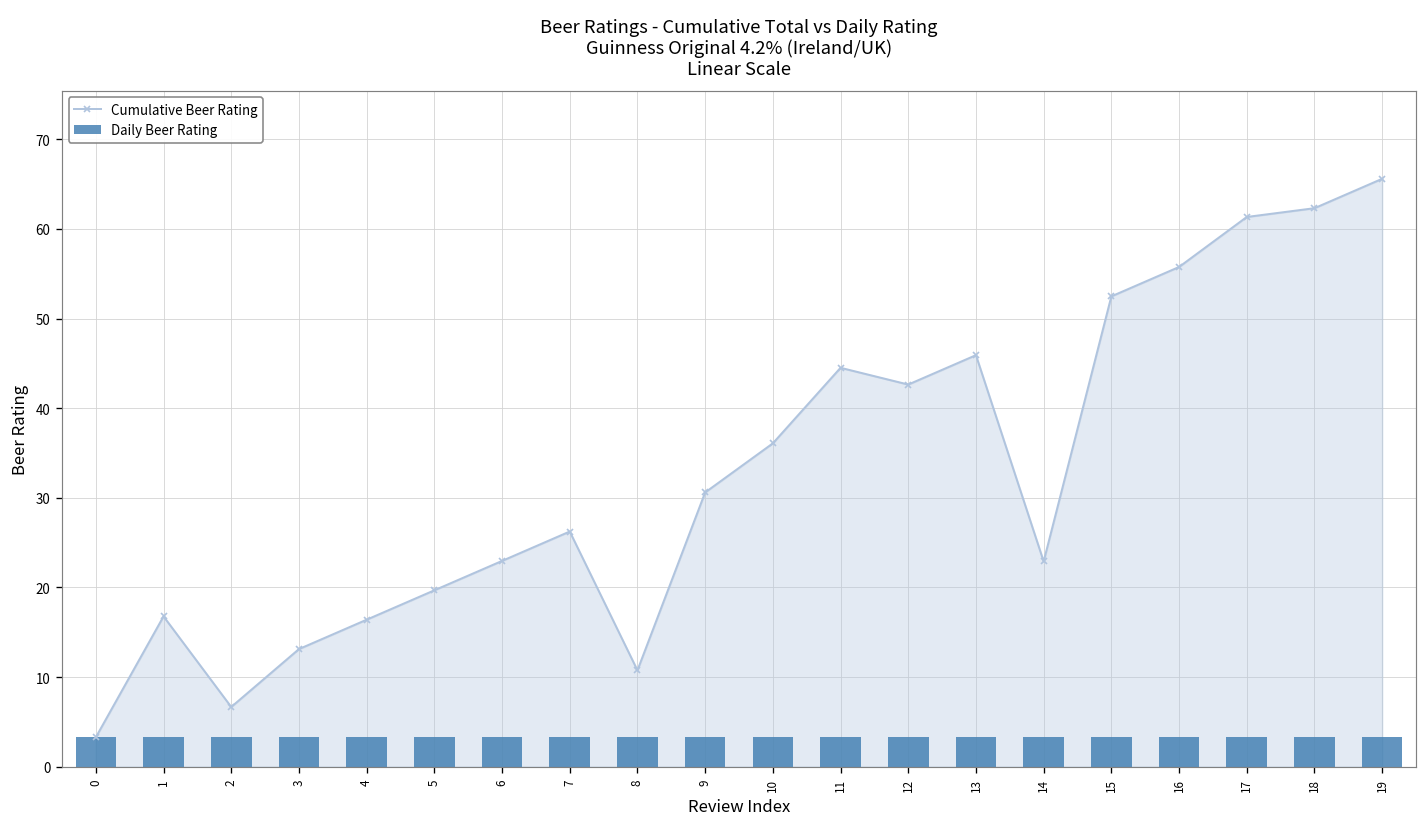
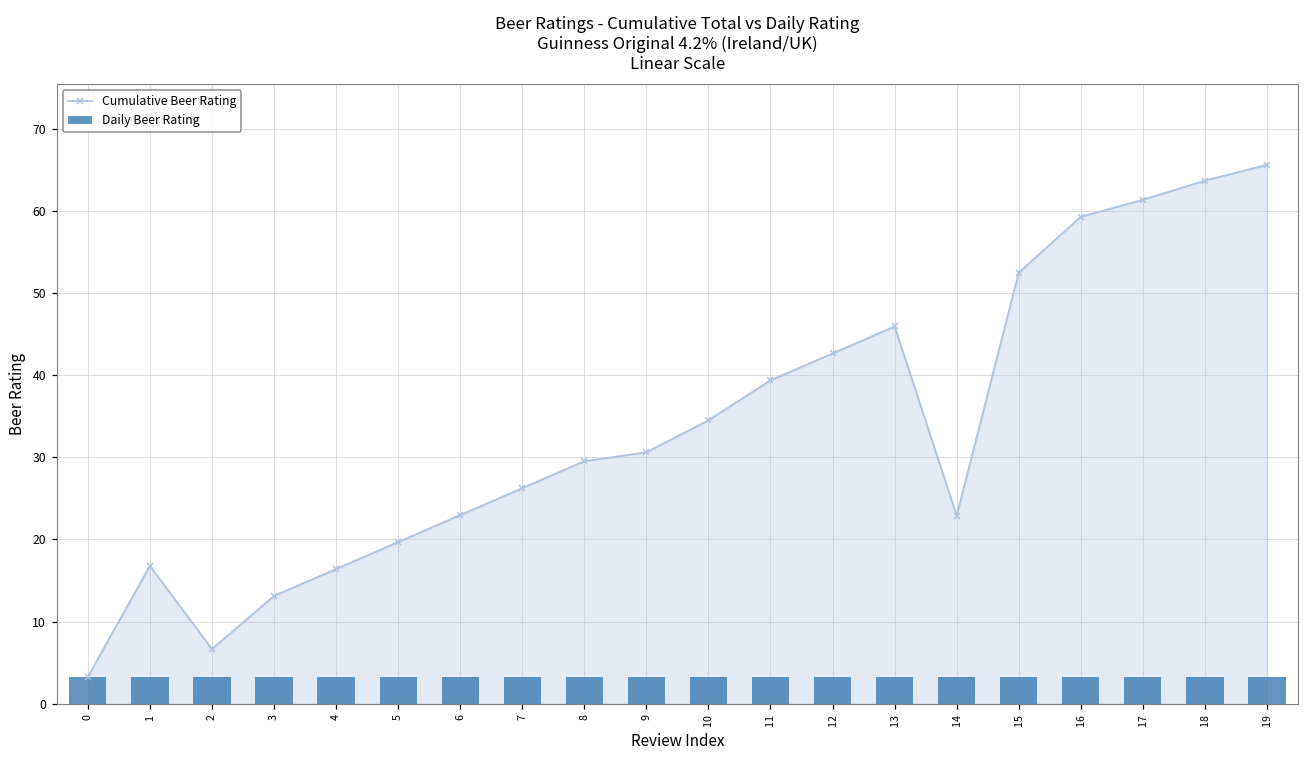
  {
    "Daily Beer Rating": {
      "0": 3,
      "1": 3,
      "2": 3,
      "3": 3,
      "4": 3,
      "5": 3,
      "6": 3,
      "7": 3,
      "8": 3,
      "9": 3,
      "10": 3,
      "11": 3,
      "12": 3,
      "13": 3,
      "14": 3,
      "15": 3,
      "16": 3,
      "17": 3,
      "18": 3,
      "19": 3
    },
    "Cumulative Beer Rating": {
      "0": 3,
      "1": 17,
      "2": 7,
      "3": 13,
      "4": 16,
      "5": 20,
      "6": 23,
      "7": 26,
-     "8": 11,
+     "8": 30,
      "9": 31,
-     "10": 36,
-     "11": 45,
+     "10": 35,
+     "11": 39,
      "12": 43,
      "13": 46,
      "14": 23,
      "15": 52,
-     "16": 56,
+     "16": 59,
      "17": 61,
-     "18": 62,
+     "18": 64,
      "19": 66
    }
  }
